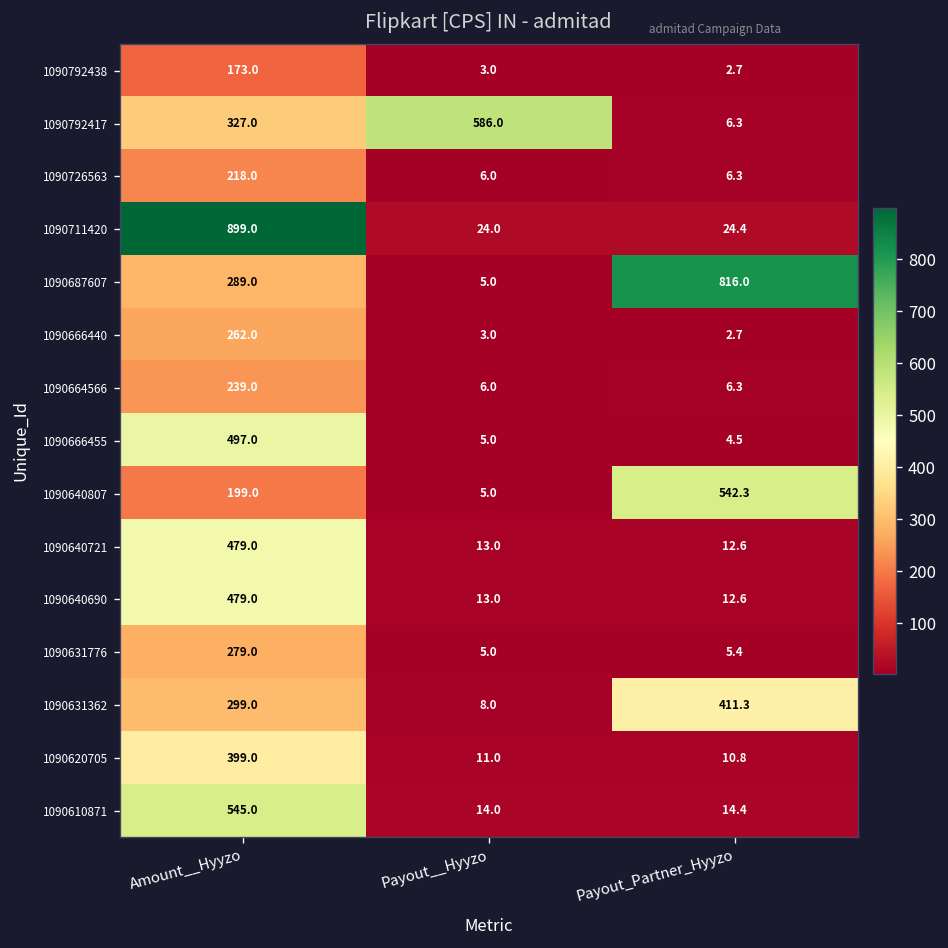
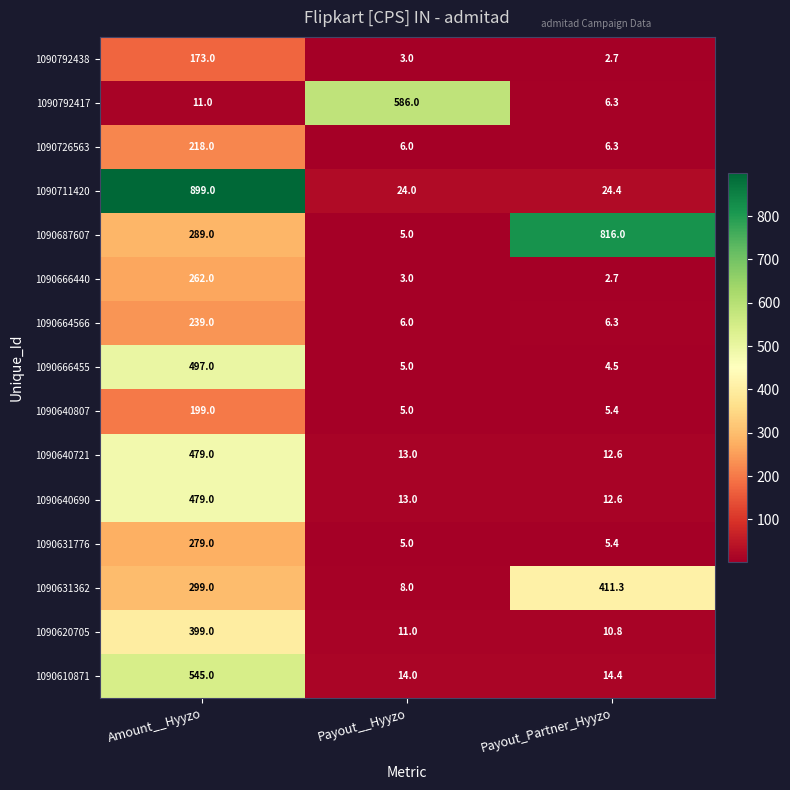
  {
    "1090792438": {
      "Amount__Hyyzo": 173.0,
      "Payout__Hyyzo": 3.0,
      "Payout_Partner_Hyyzo": 2.7
    },
    "1090792417": {
-     "Amount__Hyyzo": 327.0,
+     "Amount__Hyyzo": 11.0,
      "Payout__Hyyzo": 586.0,
      "Payout_Partner_Hyyzo": 6.3
    },
    "1090726563": {
      "Amount__Hyyzo": 218.0,
      "Payout__Hyyzo": 6.0,
      "Payout_Partner_Hyyzo": 6.3
    },
    "1090711420": {
      "Amount__Hyyzo": 899.0,
      "Payout__Hyyzo": 24.0,
      "Payout_Partner_Hyyzo": 24.4
    },
    "1090687607": {
      "Amount__Hyyzo": 289.0,
      "Payout__Hyyzo": 5.0,
      "Payout_Partner_Hyyzo": 816.0
    },
    "1090666440": {
      "Amount__Hyyzo": 262.0,
      "Payout__Hyyzo": 3.0,
      "Payout_Partner_Hyyzo": 2.7
    },
    "1090664566": {
      "Amount__Hyyzo": 239.0,
      "Payout__Hyyzo": 6.0,
      "Payout_Partner_Hyyzo": 6.3
    },
    "1090666455": {
      "Amount__Hyyzo": 497.0,
      "Payout__Hyyzo": 5.0,
      "Payout_Partner_Hyyzo": 4.5
    },
    "1090640807": {
      "Amount__Hyyzo": 199.0,
      "Payout__Hyyzo": 5.0,
-     "Payout_Partner_Hyyzo": 542.3
+     "Payout_Partner_Hyyzo": 5.4
    },
    "1090640721": {
      "Amount__Hyyzo": 479.0,
      "Payout__Hyyzo": 13.0,
      "Payout_Partner_Hyyzo": 12.6
    },
    "1090640690": {
      "Amount__Hyyzo": 479.0,
      "Payout__Hyyzo": 13.0,
      "Payout_Partner_Hyyzo": 12.6
    },
    "1090631776": {
      "Amount__Hyyzo": 279.0,
      "Payout__Hyyzo": 5.0,
      "Payout_Partner_Hyyzo": 5.4
    },
    "1090631362": {
      "Amount__Hyyzo": 299.0,
      "Payout__Hyyzo": 8.0,
      "Payout_Partner_Hyyzo": 411.3
    },
    "1090620705": {
      "Amount__Hyyzo": 399.0,
      "Payout__Hyyzo": 11.0,
      "Payout_Partner_Hyyzo": 10.8
    },
    "1090610871": {
      "Amount__Hyyzo": 545.0,
      "Payout__Hyyzo": 14.0,
      "Payout_Partner_Hyyzo": 14.4
    }
  }
